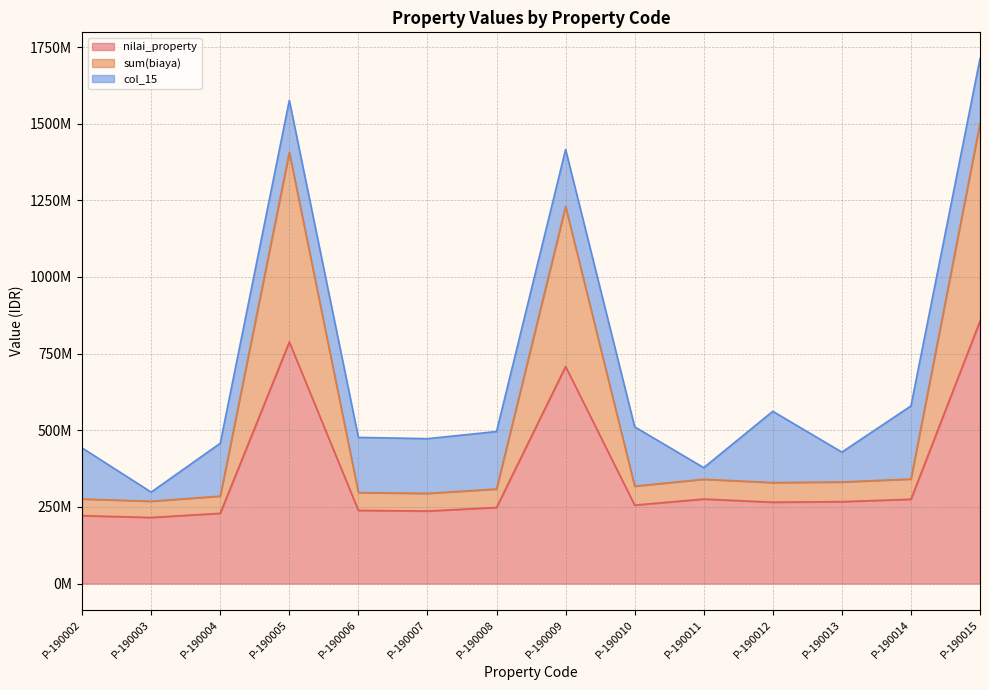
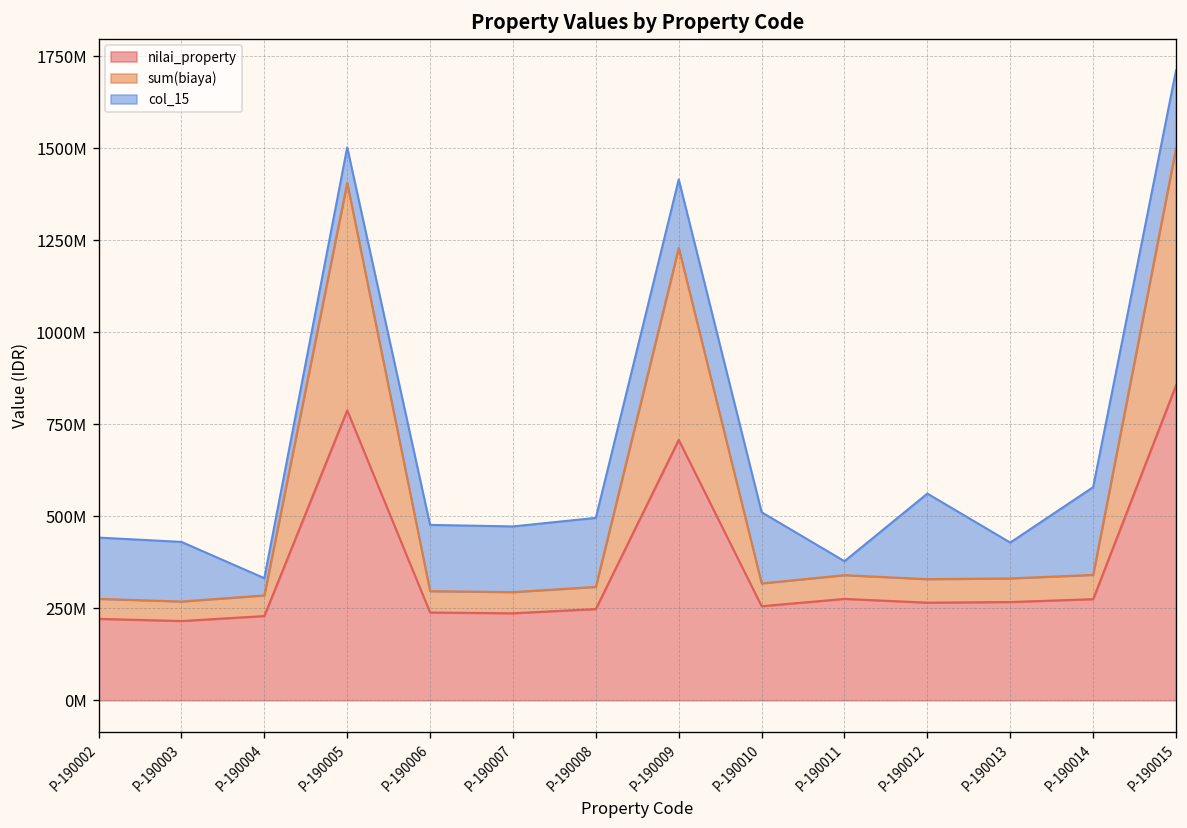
  {
    "col_15": {
      "P-190002": 170000000,
-     "P-190003": 30000000,
-     "P-190004": 170000000,
-     "P-190005": 170000000,
+     "P-190003": 160000000,
+     "P-190004": 50000000,
+     "P-190005": 100000000,
      "P-190006": 180000000,
      "P-190007": 180000000,
      "P-190008": 190000000,
      "P-190009": 190000000,
      "P-190010": 190000000,
      "P-190011": 40000000,
      "P-190012": 230000000,
      "P-190013": 100000000,
      "P-190014": 240000000,
      "P-190015": 210000000
    }
  }
